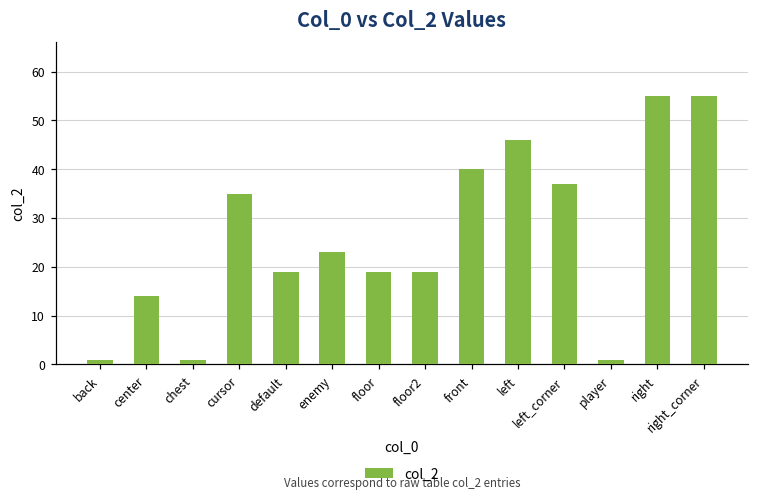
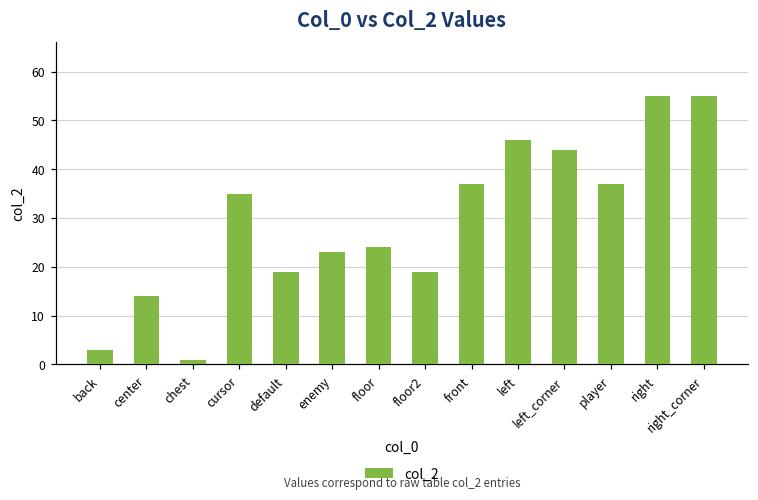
  {
-   "back": 1,
+   "back": 3,
    "center": 14,
    "chest": 1,
    "cursor": 35,
    "default": 19,
    "enemy": 23,
-   "floor": 19,
+   "floor": 24,
    "floor2": 19,
-   "front": 40,
+   "front": 37,
    "left": 46,
-   "left_corner": 37,
-   "player": 1,
+   "left_corner": 44,
+   "player": 37,
    "right": 55,
    "right_corner": 55
  }
